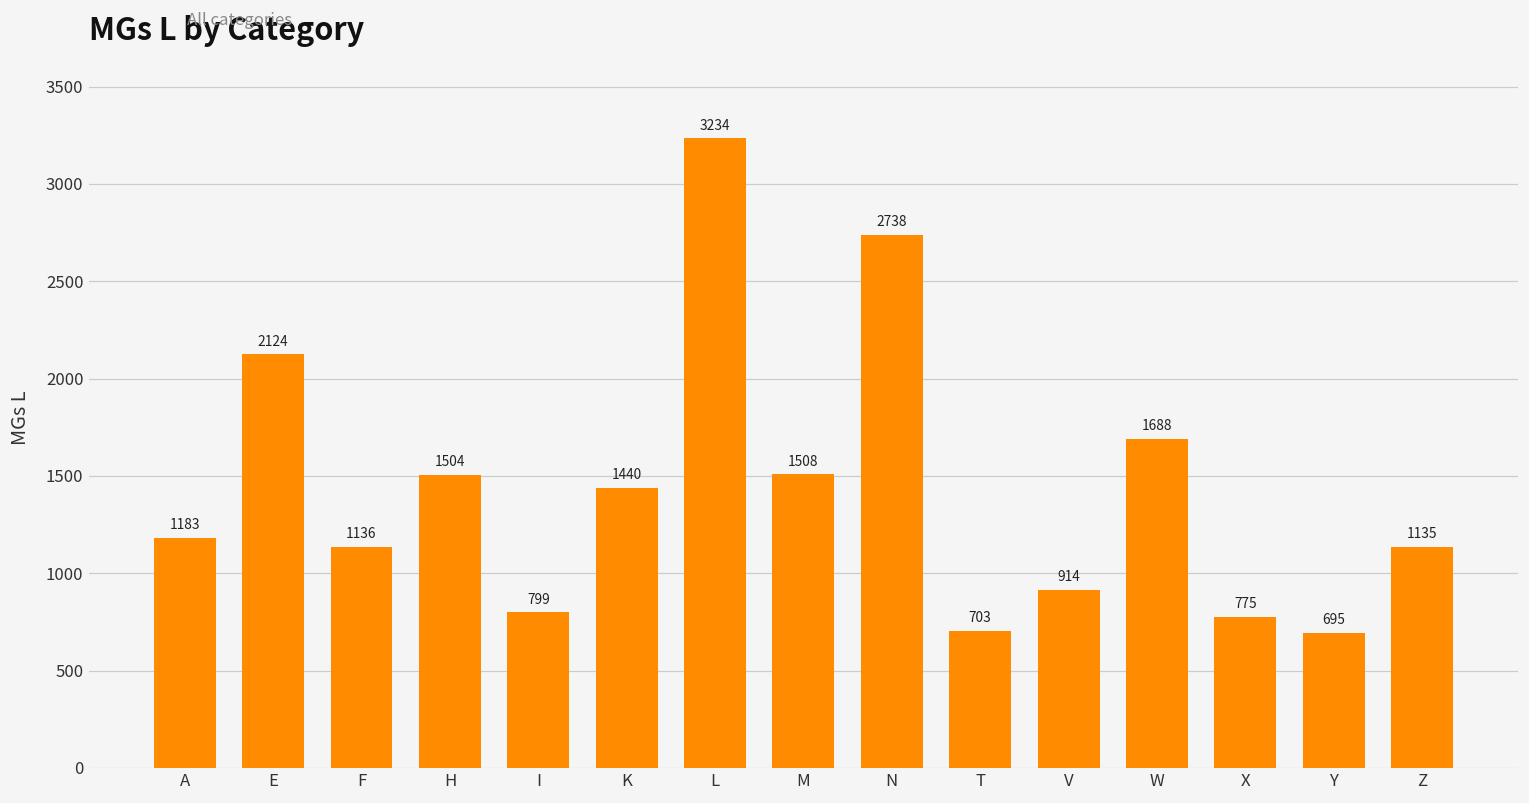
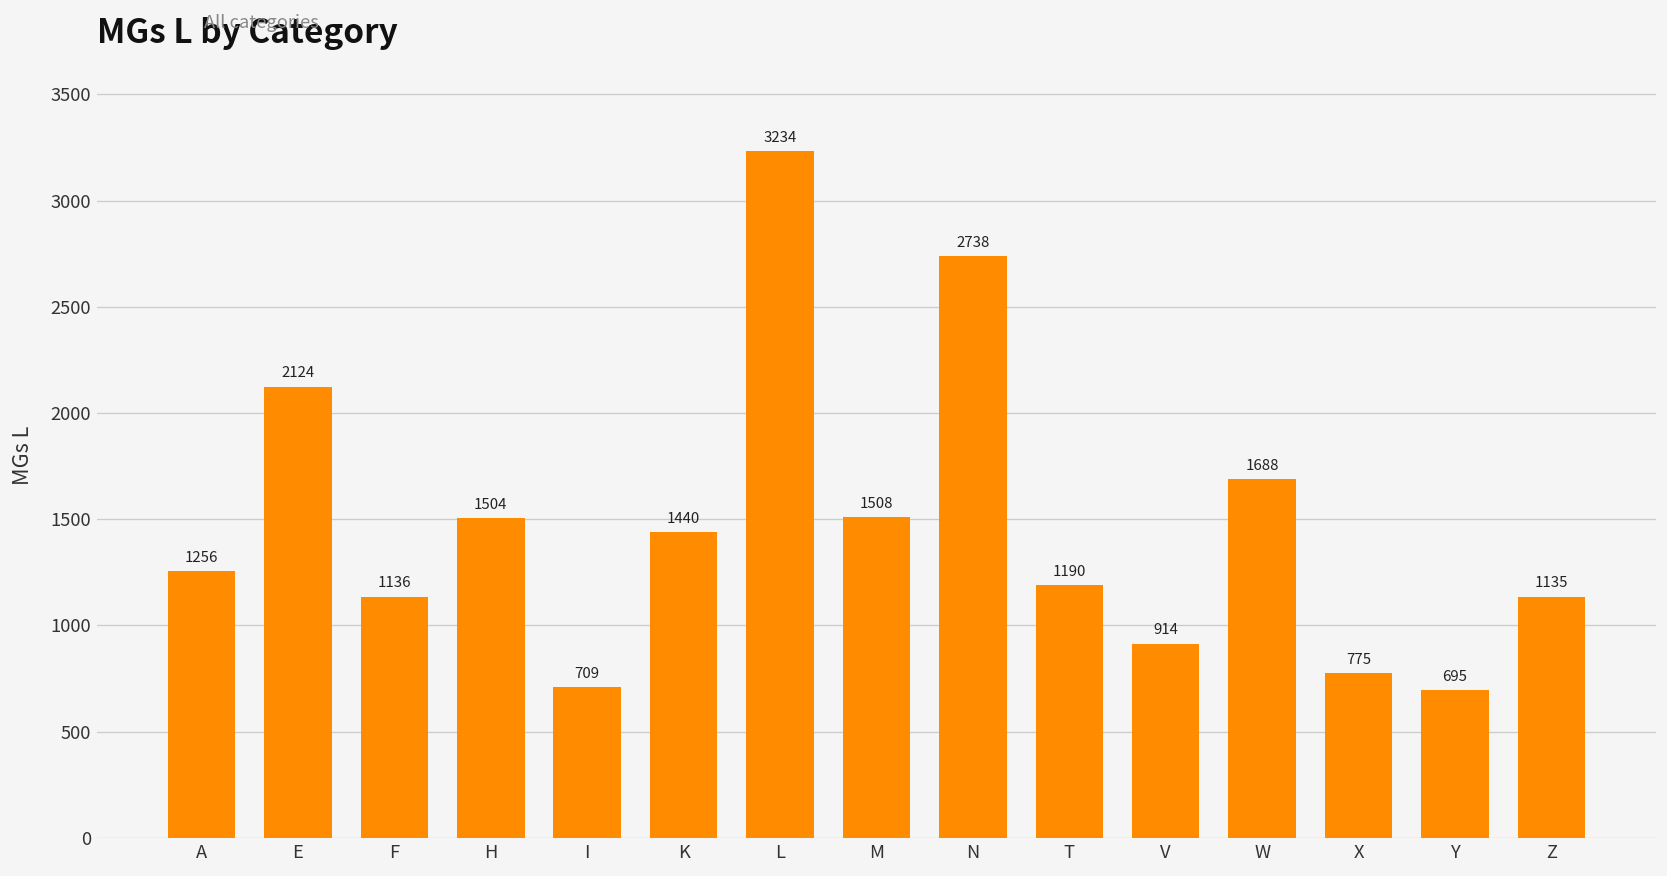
  {
-   "A": 1183,
+   "A": 1256,
    "E": 2124,
    "F": 1136,
    "H": 1504,
-   "I": 799,
+   "I": 709,
    "K": 1440,
    "L": 3234,
    "M": 1508,
    "N": 2738,
-   "T": 703,
+   "T": 1190,
    "V": 914,
    "W": 1688,
    "X": 775,
    "Y": 695,
    "Z": 1135
  }
